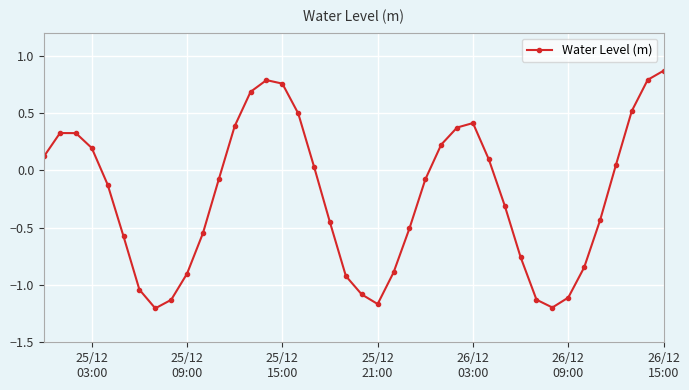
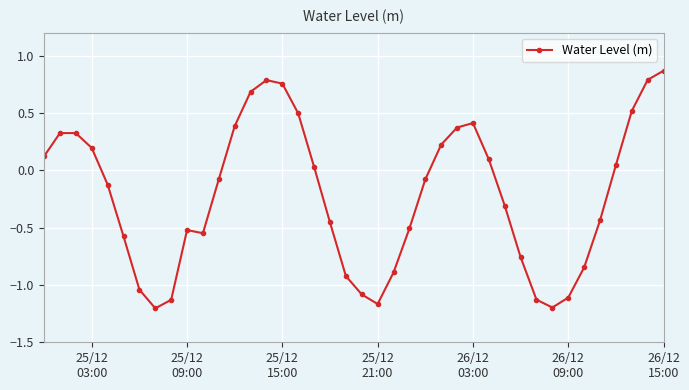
  {
    "25/12 03:00": 0.19,
-   "25/12 09:00": -0.90,
+   "25/12 09:00": -0.52,
    "25/12 15:00": 0.76,
    "25/12 21:00": -1.17,
    "26/12 03:00": 0.41,
    "26/12 09:00": -1.11,
    "26/12 15:00": 0.87
  }
